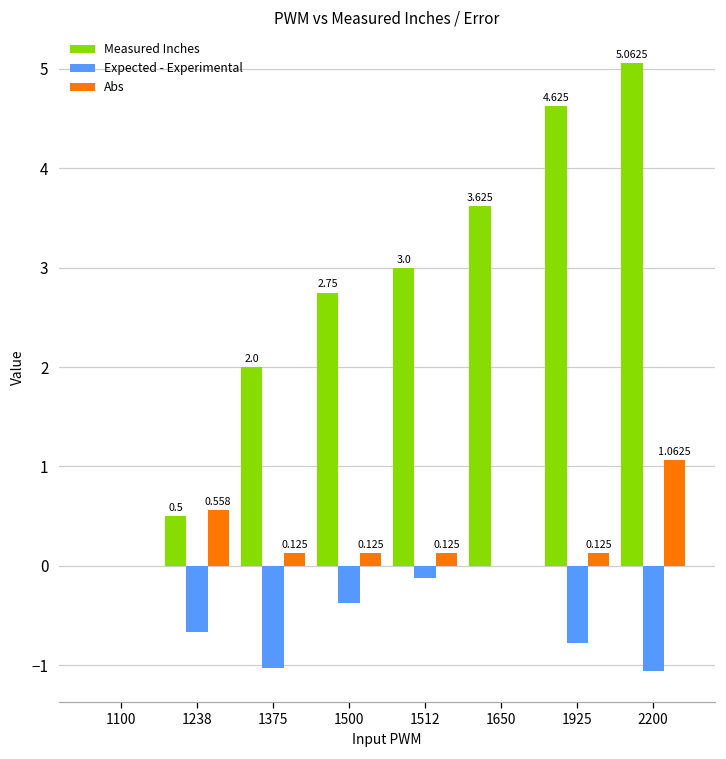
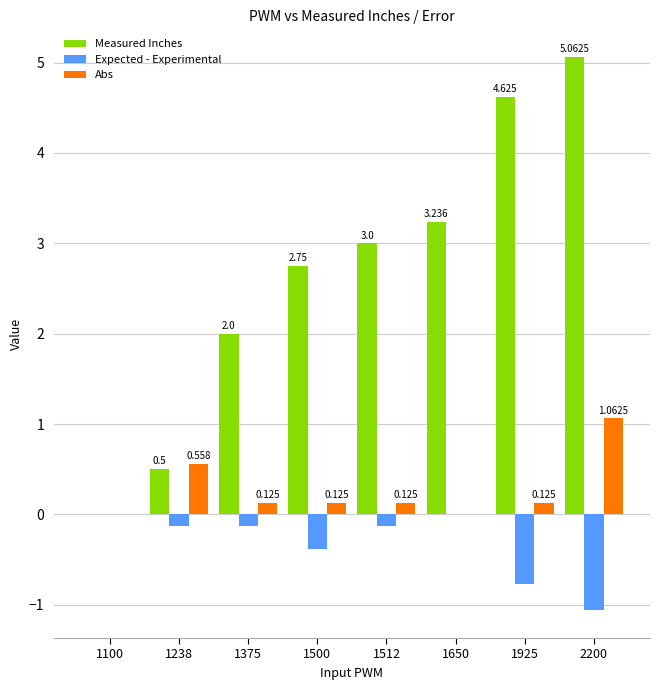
  {
    "Measured Inches": {
      "1238": 0.5,
      "1375": 2.0,
      "1500": 2.75,
      "1512": 3.0,
-     "1650": 3.625,
+     "1650": 3.236,
      "1925": 4.625,
      "2200": 5.0625
    },
    "Expected - Experimental": {
      "1100": 0.0,
-     "1238": -0.7,
-     "1375": -1.0,
+     "1238": -0.1,
+     "1375": -0.1,
      "1500": -0.4,
      "1512": -0.1,
      "1650": 0.0,
      "1925": -0.8,
      "2200": -1.1
    },
    "Abs": {
      "1238": 0.558,
      "1375": 0.125,
      "1500": 0.125,
      "1512": 0.125,
      "1925": 0.125,
      "2200": 1.0625
    }
  }
